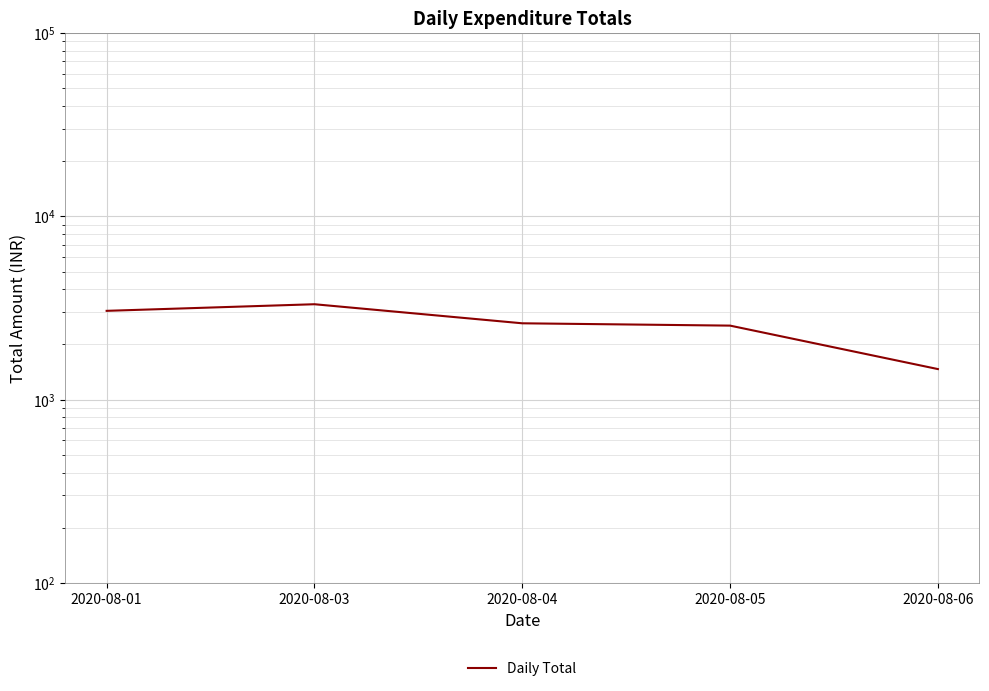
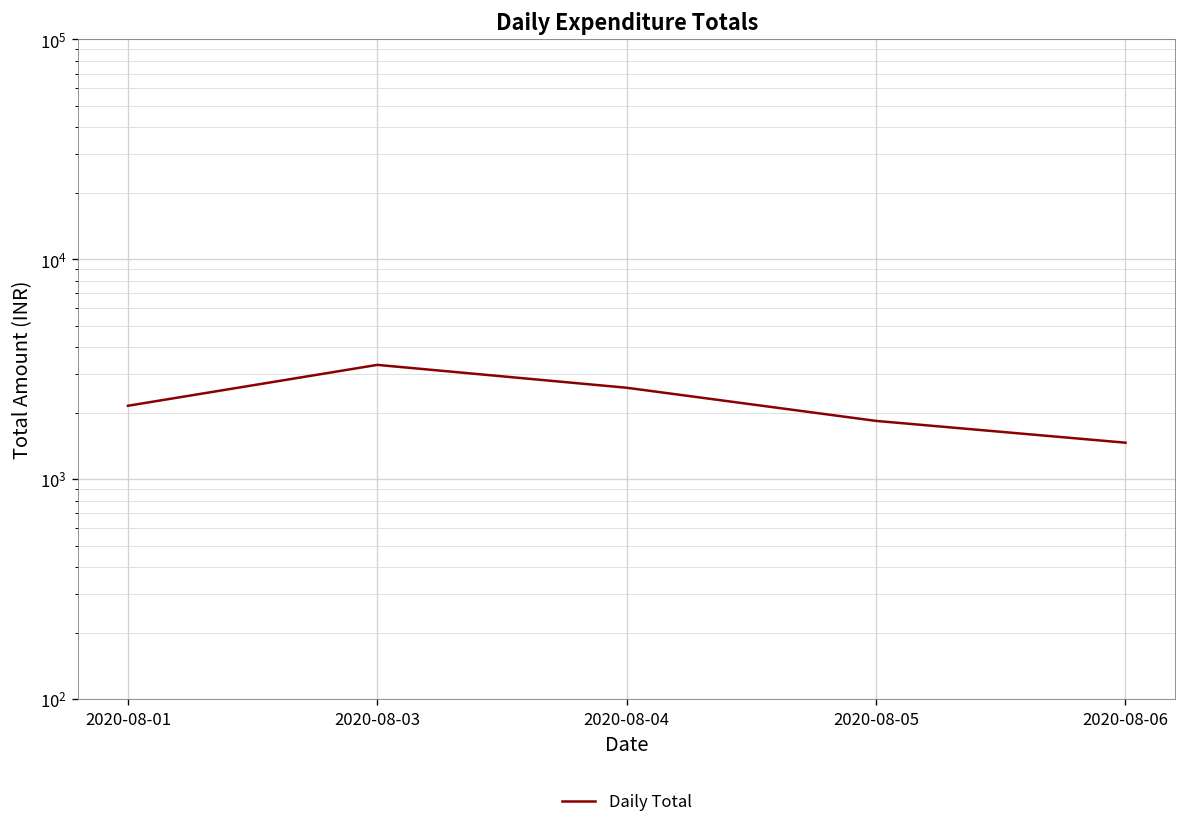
  {
-   "2020-08-01": 3100,
+   "2020-08-01": 2200,
    "2020-08-03": 3300,
    "2020-08-04": 2600,
-   "2020-08-05": 2500,
+   "2020-08-05": 1800,
    "2020-08-06": 1500
  }
